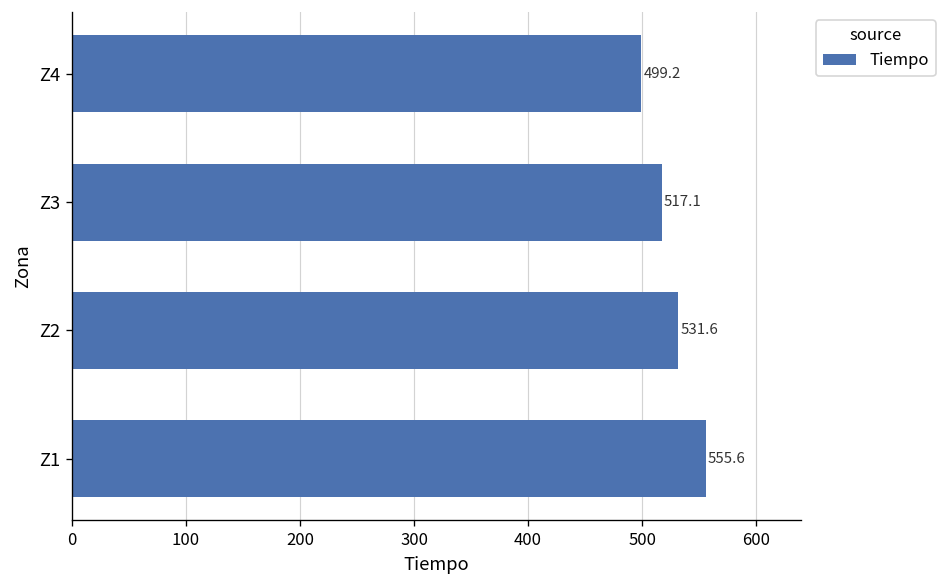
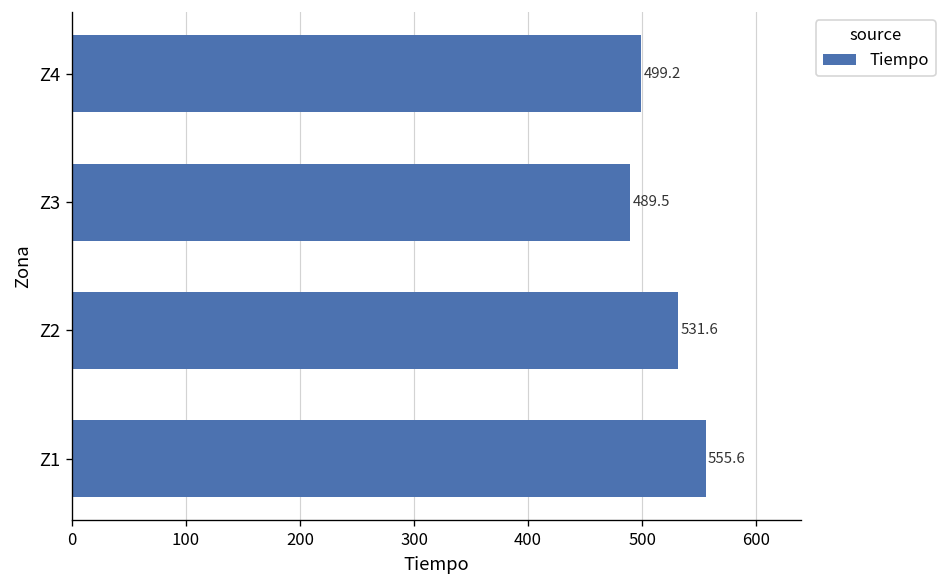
  {
    "Z4": 499.2,
-   "Z3": 517.1,
+   "Z3": 489.5,
    "Z2": 531.6,
    "Z1": 555.6
  }
